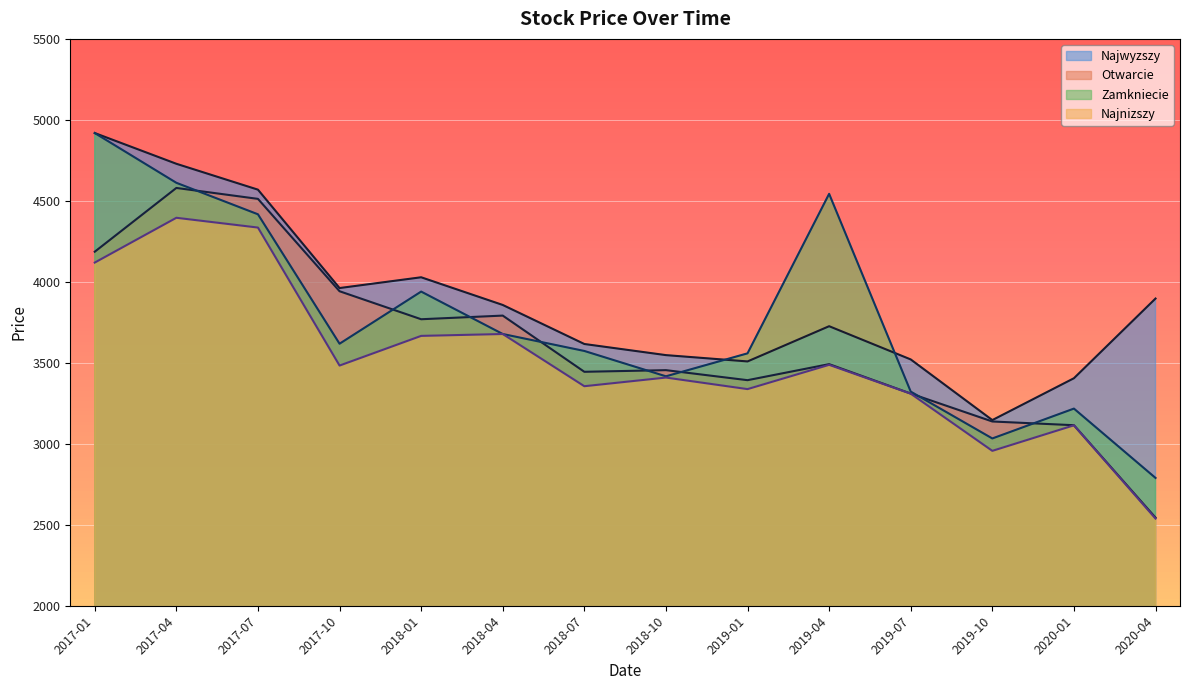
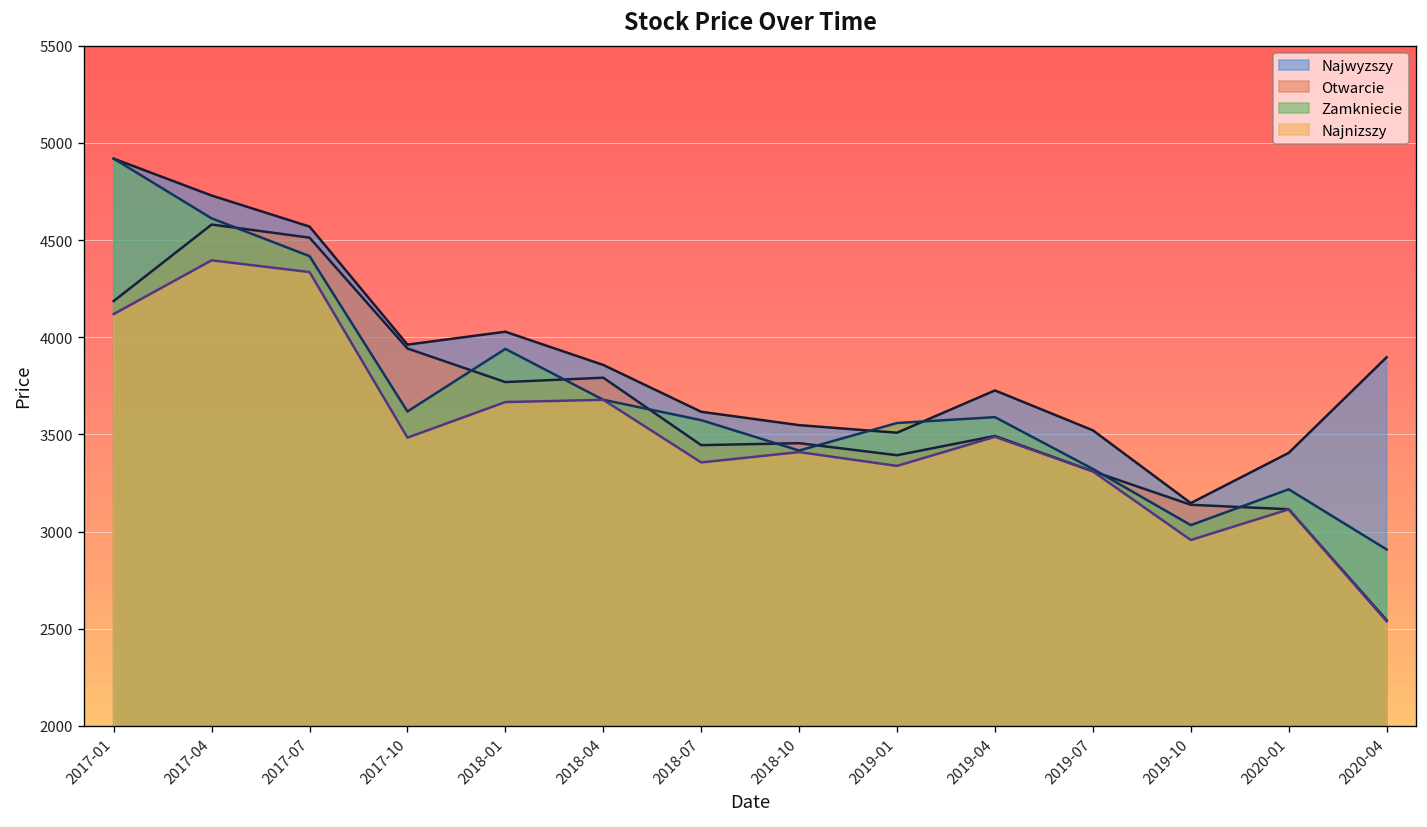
  {
    "Najwyzszy": {
      "2017-04": 4730,
      "2017-07": 4570,
      "2017-10": 3960,
      "2018-01": 4030,
      "2018-04": 3860,
      "2018-07": 3620,
      "2018-10": 3550,
      "2019-01": 3510,
      "2019-04": 3730,
      "2019-07": 3520,
      "2020-01": 3400,
      "2020-04": 3900
    },
    "Zamkniecie": {
      "2017-04": 4610,
      "2017-07": 4420,
      "2017-10": 3620,
      "2018-01": 3940,
      "2018-07": 3570,
      "2019-01": 3560,
-     "2019-04": 4540,
+     "2019-04": 3590,
      "2019-10": 3030,
      "2020-01": 3220,
-     "2020-04": 2790
+     "2020-04": 2910
    }
  }
